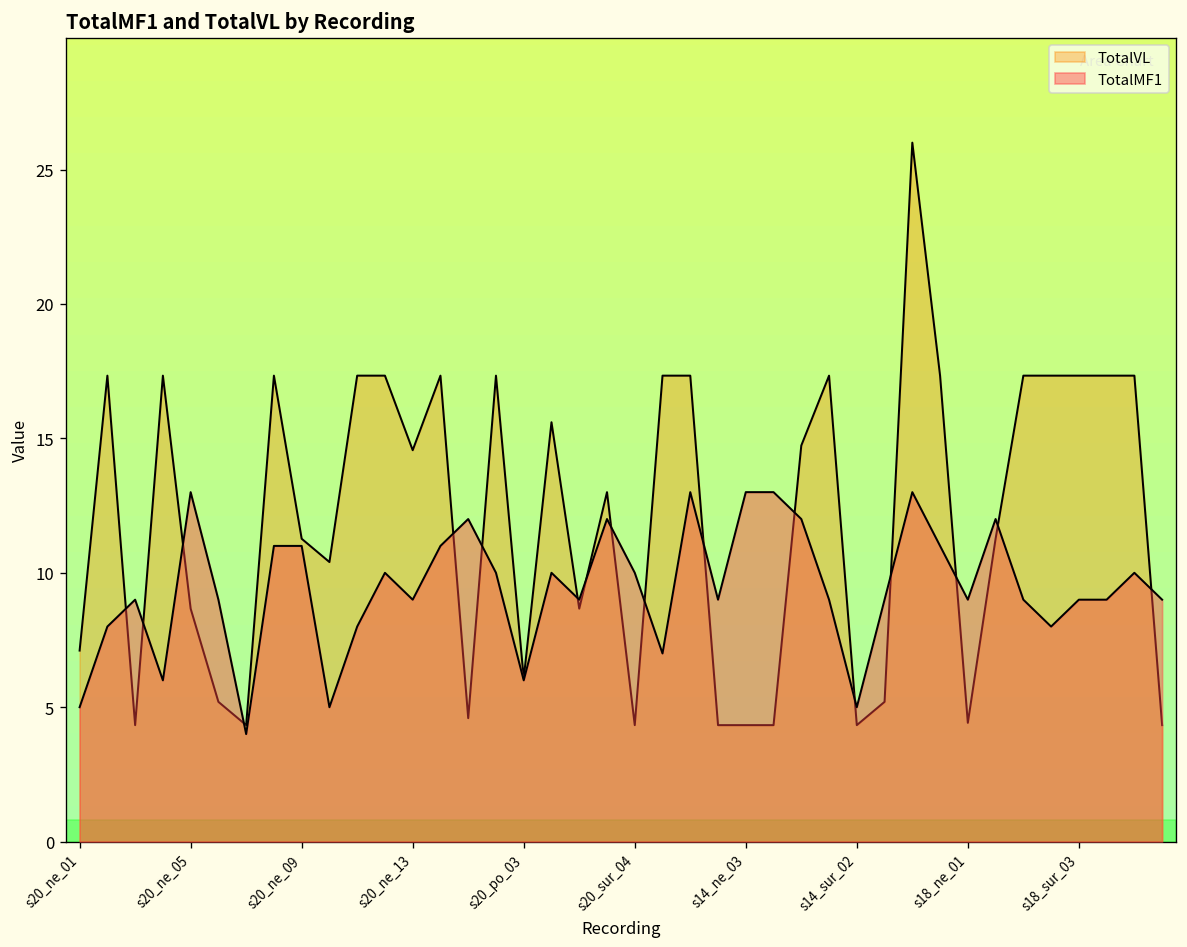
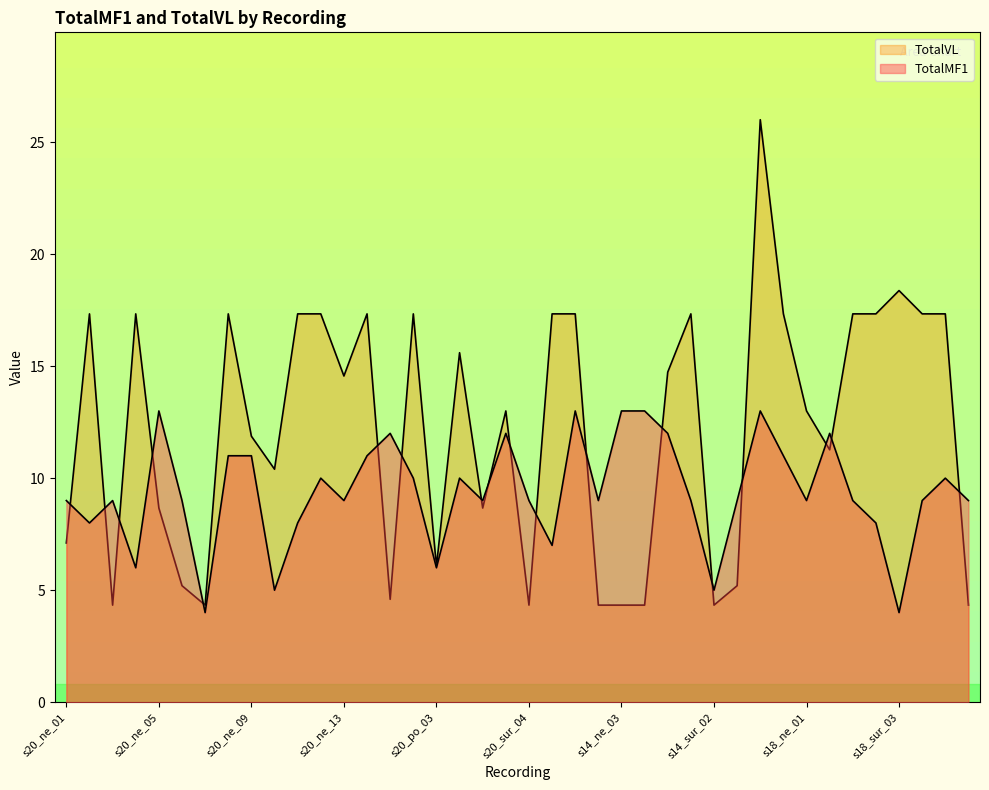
  {
    "TotalVL": {
      "s20_ne_01": 7.1,
      "s20_ne_05": 8.7,
-     "s20_ne_09": 11.3,
+     "s20_ne_09": 11.9,
      "s20_ne_13": 14.6,
      "s20_sur_04": 4.3,
      "s14_ne_03": 4.3,
      "s14_sur_02": 4.3,
-     "s18_ne_01": 4.4,
-     "s18_sur_03": 17.3
+     "s18_ne_01": 13.0,
+     "s18_sur_03": 18.4
    },
    "TotalMF1": {
-     "s20_ne_01": 5,
+     "s20_ne_01": 9,
      "s20_ne_05": 13,
      "s20_ne_09": 11,
      "s20_ne_13": 9,
-     "s20_sur_04": 10,
+     "s20_sur_04": 9,
      "s14_ne_03": 13,
      "s14_sur_02": 5,
      "s18_ne_01": 9,
-     "s18_sur_03": 9
+     "s18_sur_03": 4
    }
  }
